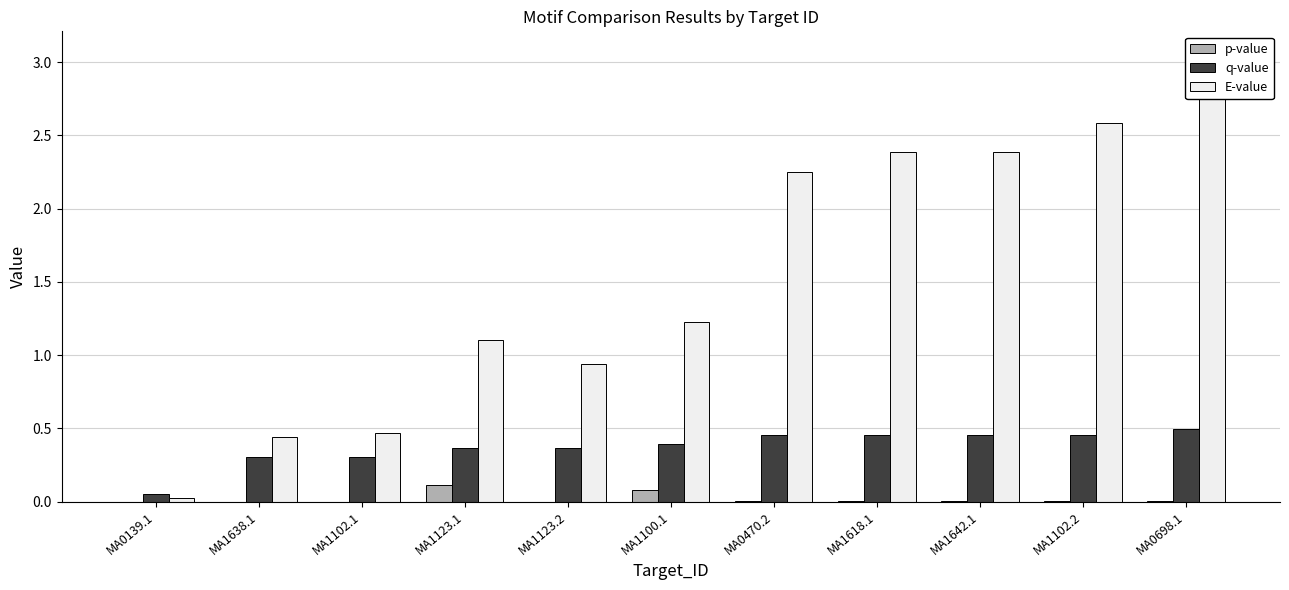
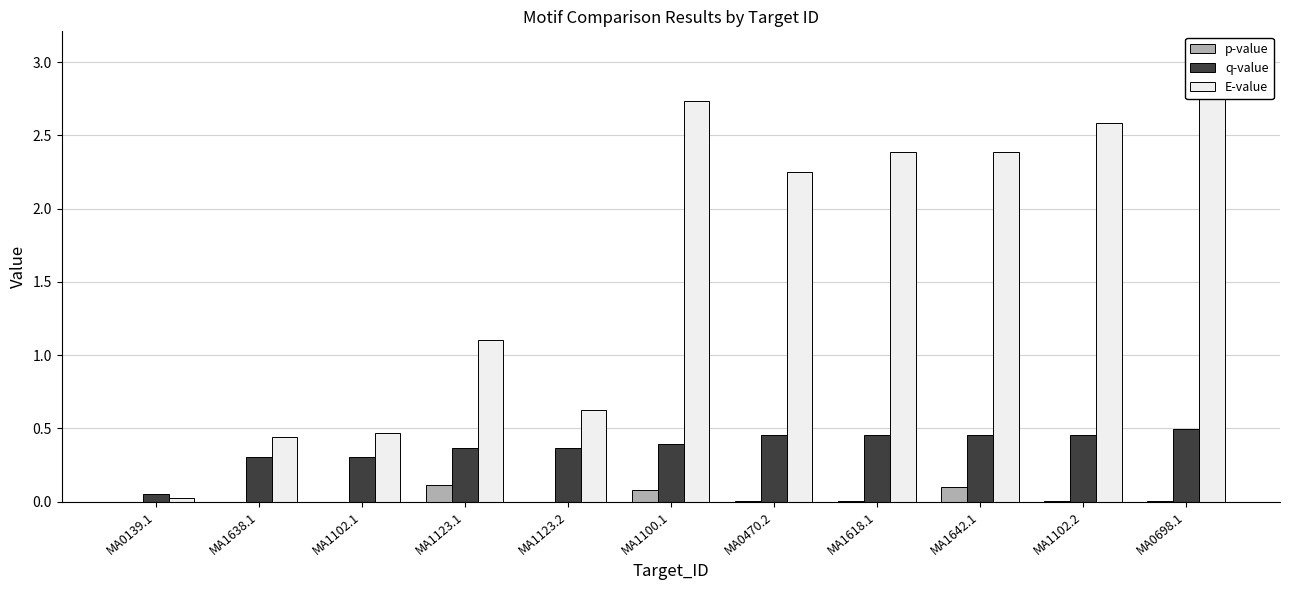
  {
    "p-value": {
      "MA1123.1": 0.11,
      "MA1100.1": 0.08,
-     "MA1642.1": 0.00
+     "MA1642.1": 0.10
    },
    "q-value": {
      "MA0139.1": 0.05,
      "MA1638.1": 0.30,
      "MA1102.1": 0.30,
      "MA1123.1": 0.37,
      "MA1123.2": 0.37,
      "MA1100.1": 0.40,
      "MA0470.2": 0.46,
      "MA1618.1": 0.46,
      "MA1642.1": 0.46,
      "MA1102.2": 0.46,
      "MA0698.1": 0.50
    },
    "E-value": {
      "MA0139.1": 0.03,
      "MA1638.1": 0.44,
      "MA1102.1": 0.47,
      "MA1123.1": 1.10,
-     "MA1123.2": 0.94,
-     "MA1100.1": 1.22,
+     "MA1123.2": 0.63,
+     "MA1100.1": 2.73,
      "MA0470.2": 2.25,
      "MA1618.1": 2.38,
      "MA1642.1": 2.38,
      "MA1102.2": 2.59
    }
  }
